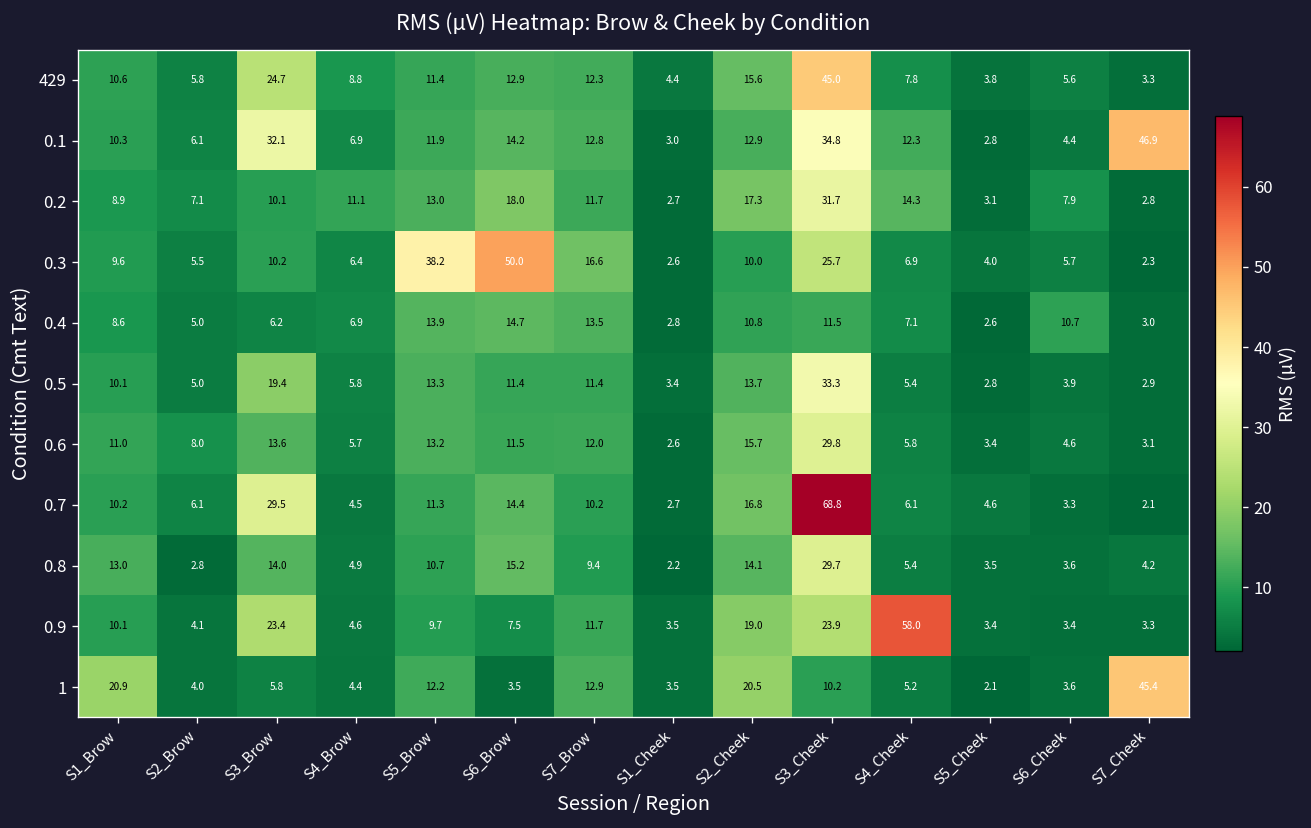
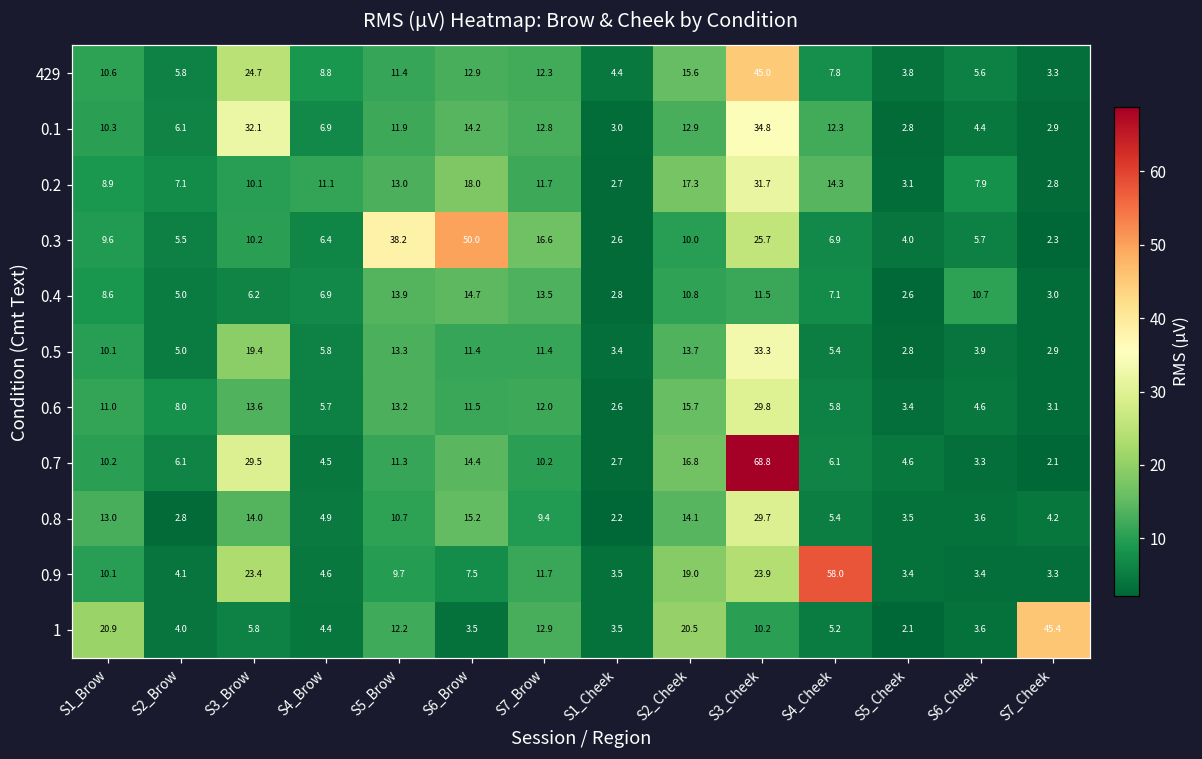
  {
    "429": {
      "S1_Brow": 10.6,
      "S2_Brow": 5.8,
      "S3_Brow": 24.7,
      "S4_Brow": 8.8,
      "S5_Brow": 11.4,
      "S6_Brow": 12.9,
      "S7_Brow": 12.3,
      "S1_Cheek": 4.4,
      "S2_Cheek": 15.6,
      "S3_Cheek": 45.0,
      "S4_Cheek": 7.8,
      "S5_Cheek": 3.8,
      "S6_Cheek": 5.6,
      "S7_Cheek": 3.3
    },
    "0.1": {
      "S1_Brow": 10.3,
      "S2_Brow": 6.1,
      "S3_Brow": 32.1,
      "S4_Brow": 6.9,
      "S5_Brow": 11.9,
      "S6_Brow": 14.2,
      "S7_Brow": 12.8,
      "S1_Cheek": 3.0,
      "S2_Cheek": 12.9,
      "S3_Cheek": 34.8,
      "S4_Cheek": 12.3,
      "S5_Cheek": 2.8,
      "S6_Cheek": 4.4,
-     "S7_Cheek": 46.9
+     "S7_Cheek": 2.9
    },
    "0.2": {
      "S1_Brow": 8.9,
      "S2_Brow": 7.1,
      "S3_Brow": 10.1,
      "S4_Brow": 11.1,
      "S5_Brow": 13.0,
      "S6_Brow": 18.0,
      "S7_Brow": 11.7,
      "S1_Cheek": 2.7,
      "S2_Cheek": 17.3,
      "S3_Cheek": 31.7,
      "S4_Cheek": 14.3,
      "S5_Cheek": 3.1,
      "S6_Cheek": 7.9,
      "S7_Cheek": 2.8
    },
    "0.3": {
      "S1_Brow": 9.6,
      "S2_Brow": 5.5,
      "S3_Brow": 10.2,
      "S4_Brow": 6.4,
      "S5_Brow": 38.2,
      "S6_Brow": 50.0,
      "S7_Brow": 16.6,
      "S1_Cheek": 2.6,
      "S2_Cheek": 10.0,
      "S3_Cheek": 25.7,
      "S4_Cheek": 6.9,
      "S5_Cheek": 4.0,
      "S6_Cheek": 5.7,
      "S7_Cheek": 2.3
    },
    "0.4": {
      "S1_Brow": 8.6,
      "S2_Brow": 5.0,
      "S3_Brow": 6.2,
      "S4_Brow": 6.9,
      "S5_Brow": 13.9,
      "S6_Brow": 14.7,
      "S7_Brow": 13.5,
      "S1_Cheek": 2.8,
      "S2_Cheek": 10.8,
      "S3_Cheek": 11.5,
      "S4_Cheek": 7.1,
      "S5_Cheek": 2.6,
      "S6_Cheek": 10.7,
      "S7_Cheek": 3.0
    },
    "0.5": {
      "S1_Brow": 10.1,
      "S2_Brow": 5.0,
      "S3_Brow": 19.4,
      "S4_Brow": 5.8,
      "S5_Brow": 13.3,
      "S6_Brow": 11.4,
      "S7_Brow": 11.4,
      "S1_Cheek": 3.4,
      "S2_Cheek": 13.7,
      "S3_Cheek": 33.3,
      "S4_Cheek": 5.4,
      "S5_Cheek": 2.8,
      "S6_Cheek": 3.9,
      "S7_Cheek": 2.9
    },
    "0.6": {
      "S1_Brow": 11.0,
      "S2_Brow": 8.0,
      "S3_Brow": 13.6,
      "S4_Brow": 5.7,
      "S5_Brow": 13.2,
      "S6_Brow": 11.5,
      "S7_Brow": 12.0,
      "S1_Cheek": 2.6,
      "S2_Cheek": 15.7,
      "S3_Cheek": 29.8,
      "S4_Cheek": 5.8,
      "S5_Cheek": 3.4,
      "S6_Cheek": 4.6,
      "S7_Cheek": 3.1
    },
    "0.7": {
      "S1_Brow": 10.2,
      "S2_Brow": 6.1,
      "S3_Brow": 29.5,
      "S4_Brow": 4.5,
      "S5_Brow": 11.3,
      "S6_Brow": 14.4,
      "S7_Brow": 10.2,
      "S1_Cheek": 2.7,
      "S2_Cheek": 16.8,
      "S3_Cheek": 68.8,
      "S4_Cheek": 6.1,
      "S5_Cheek": 4.6,
      "S6_Cheek": 3.3,
      "S7_Cheek": 2.1
    },
    "0.8": {
      "S1_Brow": 13.0,
      "S2_Brow": 2.8,
      "S3_Brow": 14.0,
      "S4_Brow": 4.9,
      "S5_Brow": 10.7,
      "S6_Brow": 15.2,
      "S7_Brow": 9.4,
      "S1_Cheek": 2.2,
      "S2_Cheek": 14.1,
      "S3_Cheek": 29.7,
      "S4_Cheek": 5.4,
      "S5_Cheek": 3.5,
      "S6_Cheek": 3.6,
      "S7_Cheek": 4.2
    },
    "0.9": {
      "S1_Brow": 10.1,
      "S2_Brow": 4.1,
      "S3_Brow": 23.4,
      "S4_Brow": 4.6,
      "S5_Brow": 9.7,
      "S6_Brow": 7.5,
      "S7_Brow": 11.7,
      "S1_Cheek": 3.5,
      "S2_Cheek": 19.0,
      "S3_Cheek": 23.9,
      "S4_Cheek": 58.0,
      "S5_Cheek": 3.4,
      "S6_Cheek": 3.4,
      "S7_Cheek": 3.3
    },
    "1": {
      "S1_Brow": 20.9,
      "S2_Brow": 4.0,
      "S3_Brow": 5.8,
      "S4_Brow": 4.4,
      "S5_Brow": 12.2,
      "S6_Brow": 3.5,
      "S7_Brow": 12.9,
      "S1_Cheek": 3.5,
      "S2_Cheek": 20.5,
      "S3_Cheek": 10.2,
      "S4_Cheek": 5.2,
      "S5_Cheek": 2.1,
      "S6_Cheek": 3.6,
      "S7_Cheek": 45.4
    }
  }
